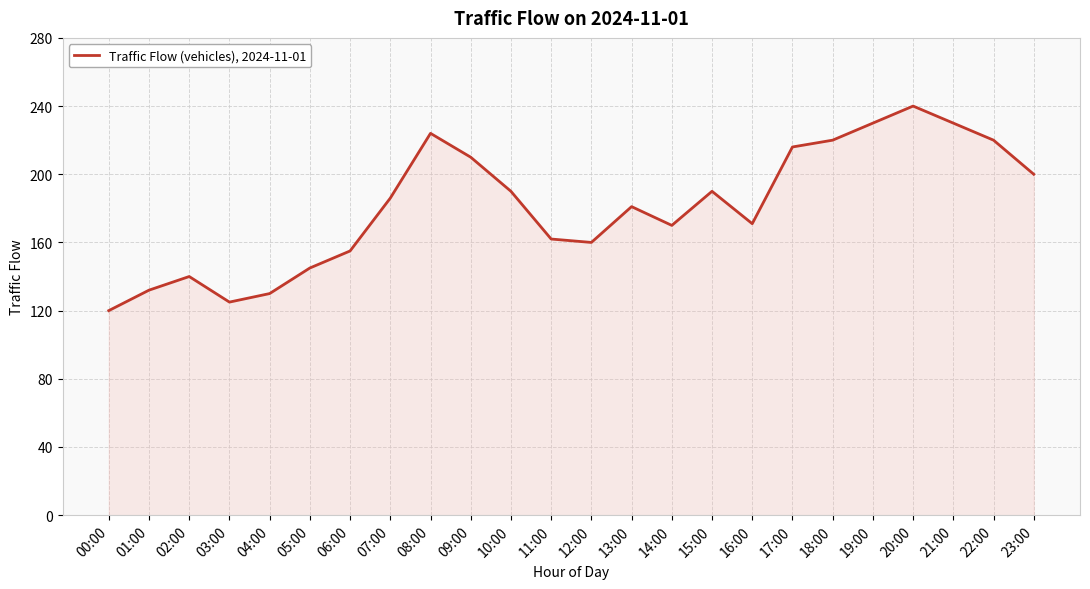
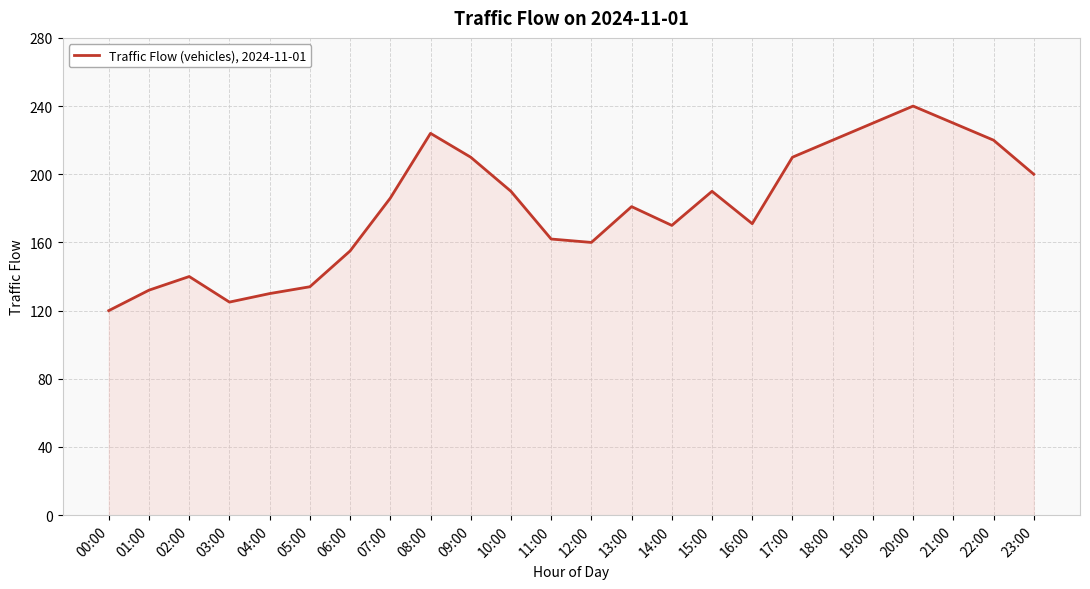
  {
    "00:00": 120,
    "01:00": 132,
    "02:00": 140,
    "03:00": 125,
    "04:00": 130,
-   "05:00": 145,
+   "05:00": 134,
    "06:00": 155,
    "07:00": 186,
    "08:00": 224,
    "09:00": 210,
    "10:00": 190,
    "11:00": 162,
    "12:00": 160,
    "13:00": 181,
    "14:00": 170,
    "15:00": 190,
    "16:00": 171,
-   "17:00": 216,
+   "17:00": 210,
    "18:00": 220,
    "19:00": 230,
    "20:00": 240,
    "21:00": 230,
    "22:00": 220,
    "23:00": 200
  }
